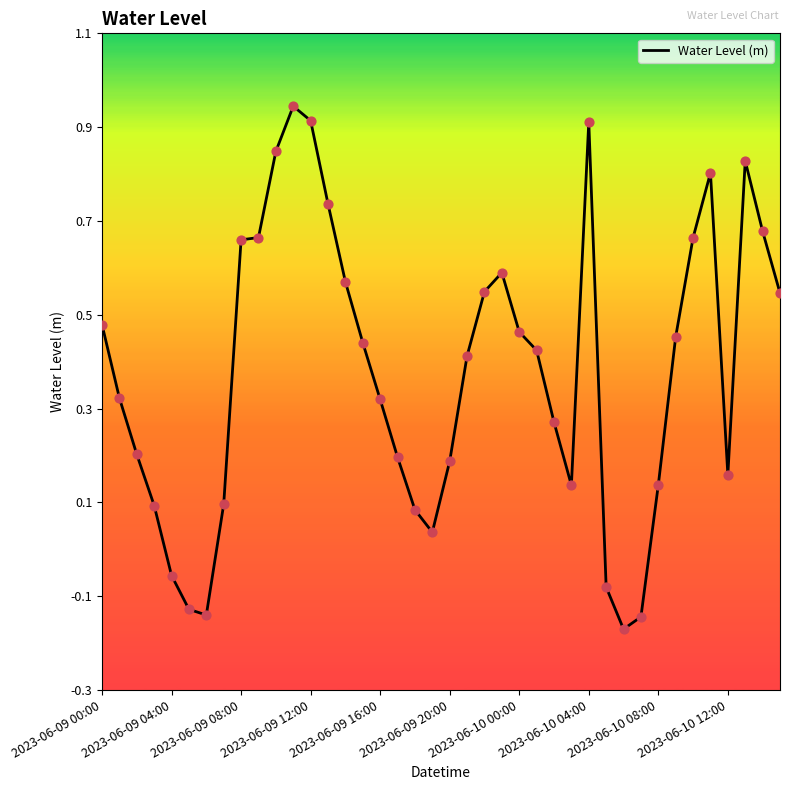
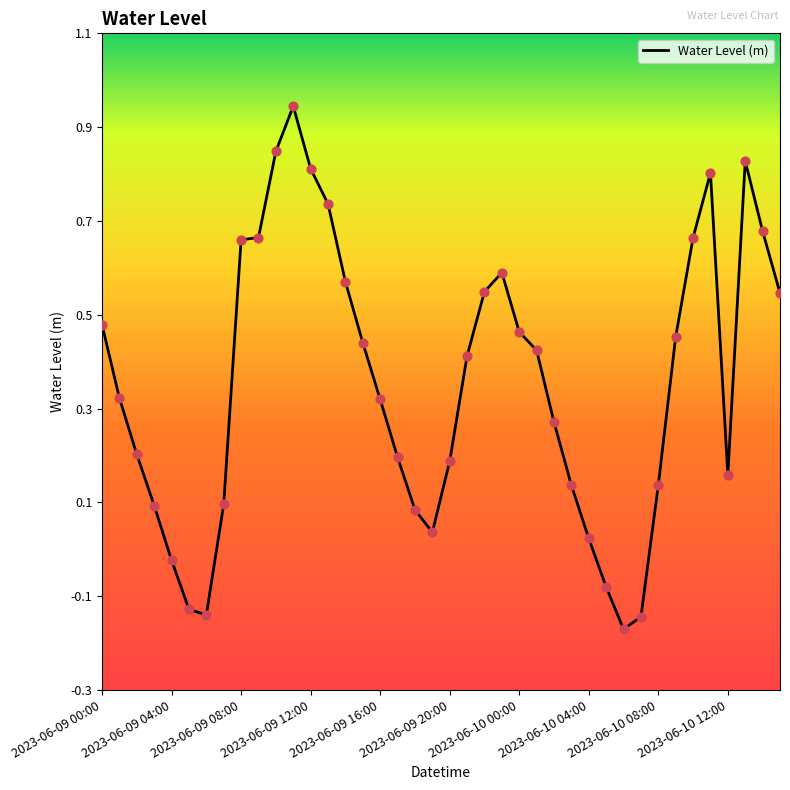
  {
    "2023-06-09 00:00": 0.48,
-   "2023-06-09 04:00": -0.06,
+   "2023-06-09 04:00": -0.02,
    "2023-06-09 08:00": 0.66,
-   "2023-06-09 12:00": 0.91,
+   "2023-06-09 12:00": 0.81,
    "2023-06-09 16:00": 0.32,
    "2023-06-09 20:00": 0.19,
    "2023-06-10 00:00": 0.46,
-   "2023-06-10 04:00": 0.91,
+   "2023-06-10 04:00": 0.02,
    "2023-06-10 08:00": 0.14,
    "2023-06-10 12:00": 0.16
  }
